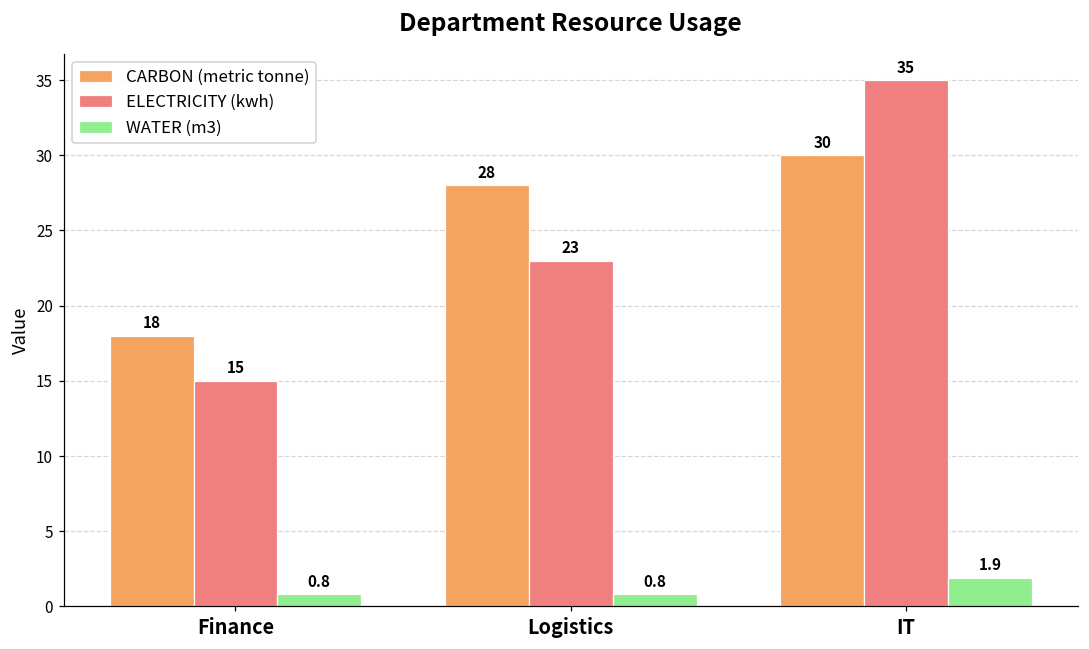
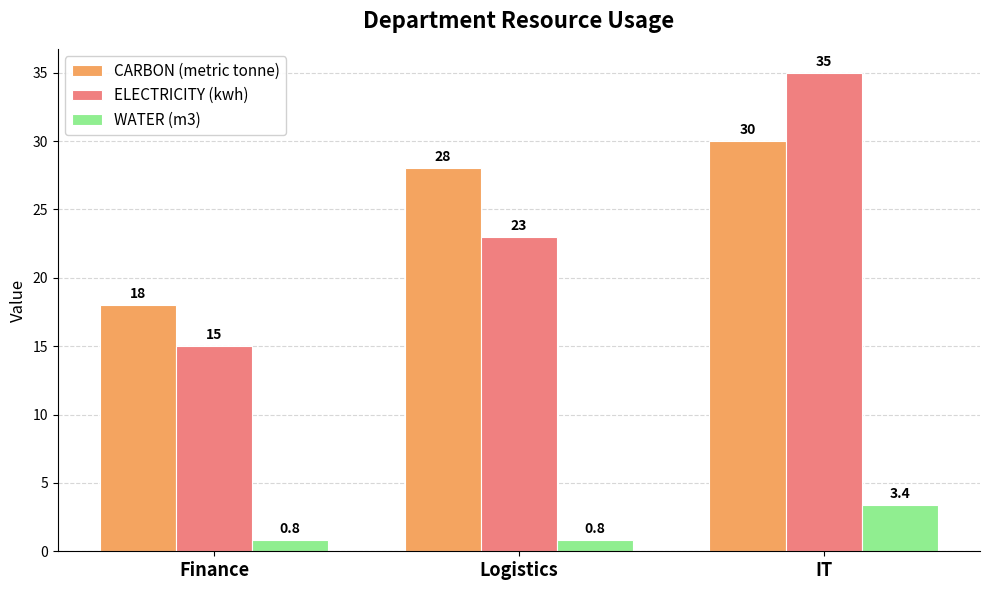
  {
    "WATER (m3)": {
      "Finance": 0.8,
      "Logistics": 0.8,
-     "IT": 1.9
+     "IT": 3.4
    }
  }
